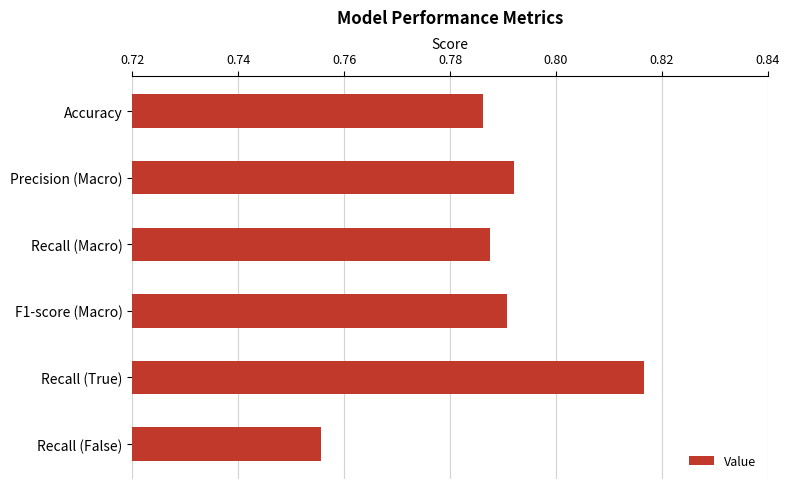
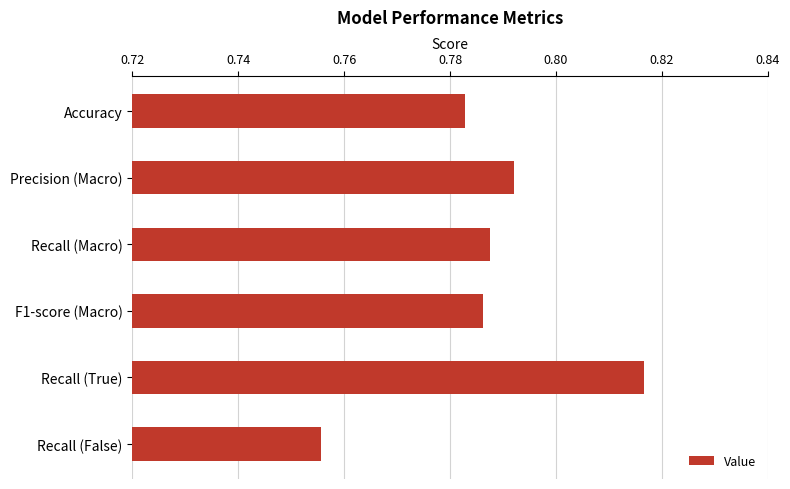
  {
-   "Accuracy": 0.786,
+   "Accuracy": 0.783,
    "Precision (Macro)": 0.792,
    "Recall (Macro)": 0.788,
-   "F1-score (Macro)": 0.791,
+   "F1-score (Macro)": 0.786,
    "Recall (True)": 0.817,
    "Recall (False)": 0.756
  }
